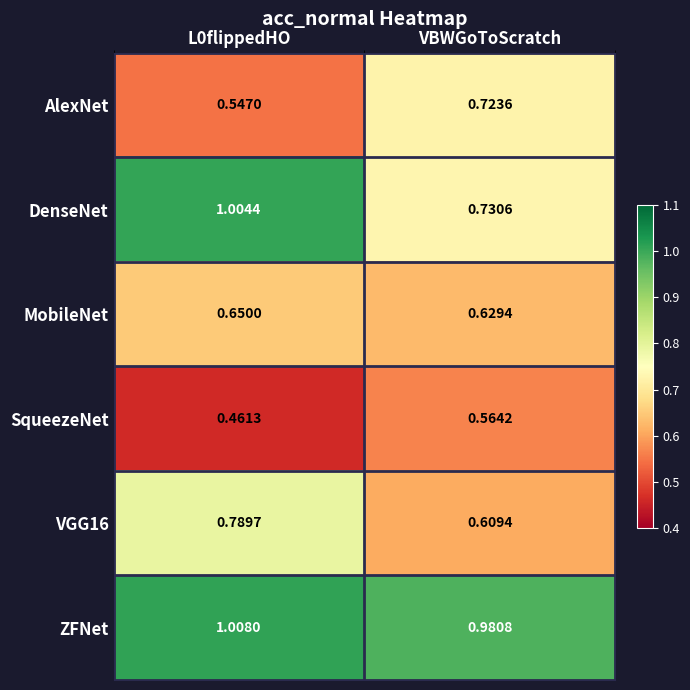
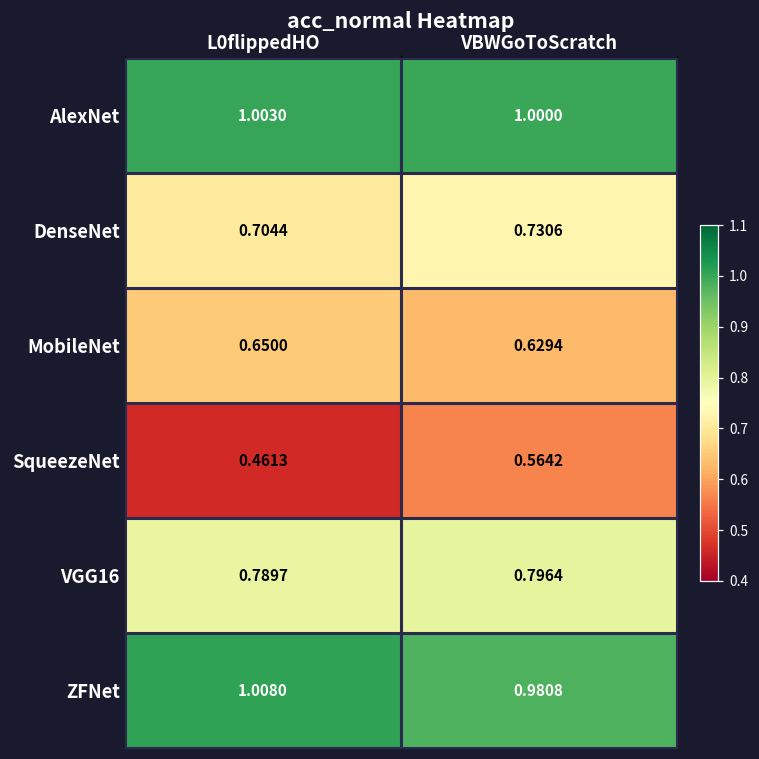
  {
    "AlexNet": {
-     "L0flippedHO": 0.5470,
-     "VBWGoToScratch": 0.7236
+     "L0flippedHO": 1.0030,
+     "VBWGoToScratch": 1.0000
    },
    "DenseNet": {
-     "L0flippedHO": 1.0044,
+     "L0flippedHO": 0.7044,
      "VBWGoToScratch": 0.7306
    },
    "MobileNet": {
      "L0flippedHO": 0.6500,
      "VBWGoToScratch": 0.6294
    },
    "SqueezeNet": {
      "L0flippedHO": 0.4613,
      "VBWGoToScratch": 0.5642
    },
    "VGG16": {
      "L0flippedHO": 0.7897,
-     "VBWGoToScratch": 0.6094
+     "VBWGoToScratch": 0.7964
    },
    "ZFNet": {
      "L0flippedHO": 1.0080,
      "VBWGoToScratch": 0.9808
    }
  }
